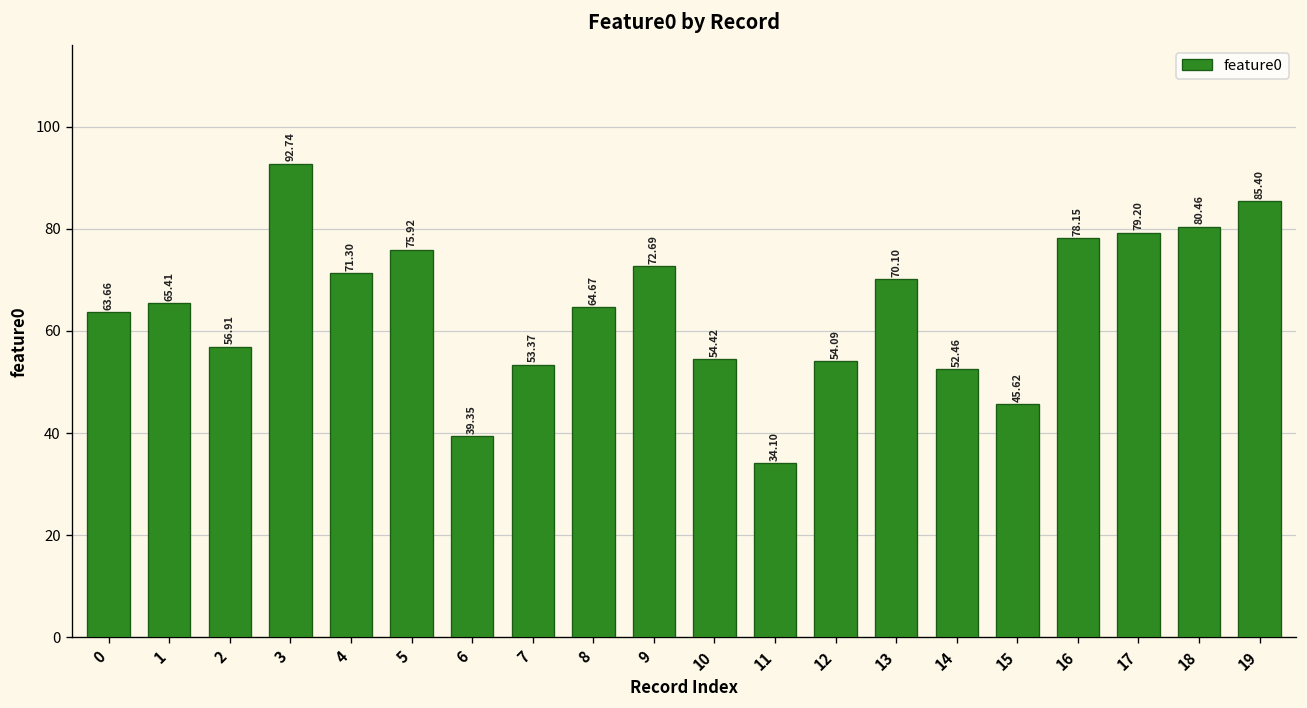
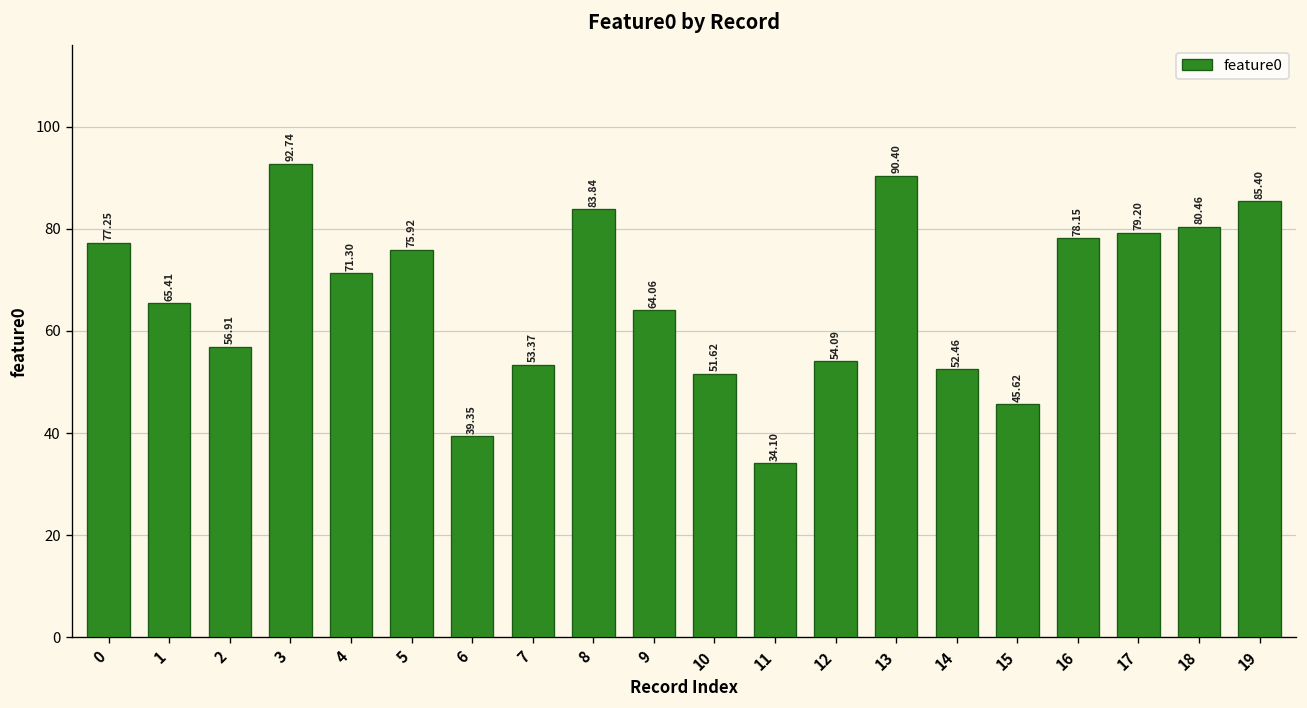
  {
-   "0": 63.66,
+   "0": 77.25,
    "1": 65.41,
    "2": 56.91,
    "3": 92.74,
    "4": 71.30,
    "5": 75.92,
    "6": 39.35,
    "7": 53.37,
-   "8": 64.67,
-   "9": 72.69,
-   "10": 54.42,
+   "8": 83.84,
+   "9": 64.06,
+   "10": 51.62,
    "11": 34.10,
    "12": 54.09,
-   "13": 70.10,
+   "13": 90.40,
    "14": 52.46,
    "15": 45.62,
    "16": 78.15,
    "17": 79.20,
    "18": 80.46,
    "19": 85.40
  }
